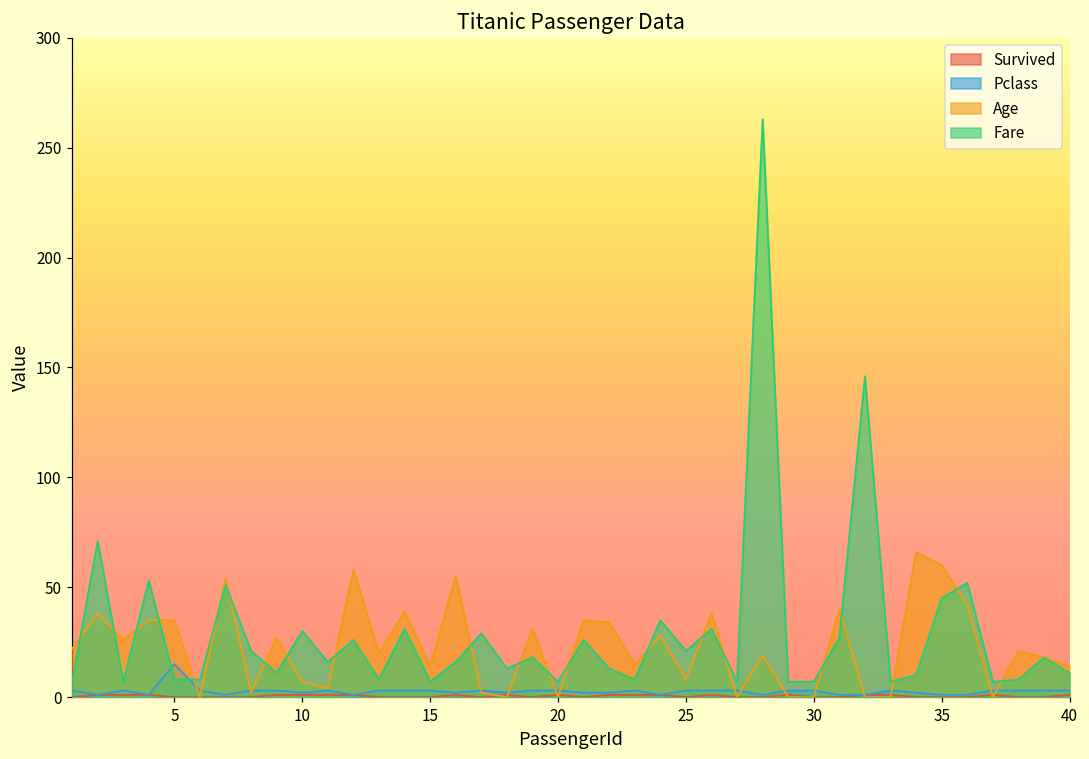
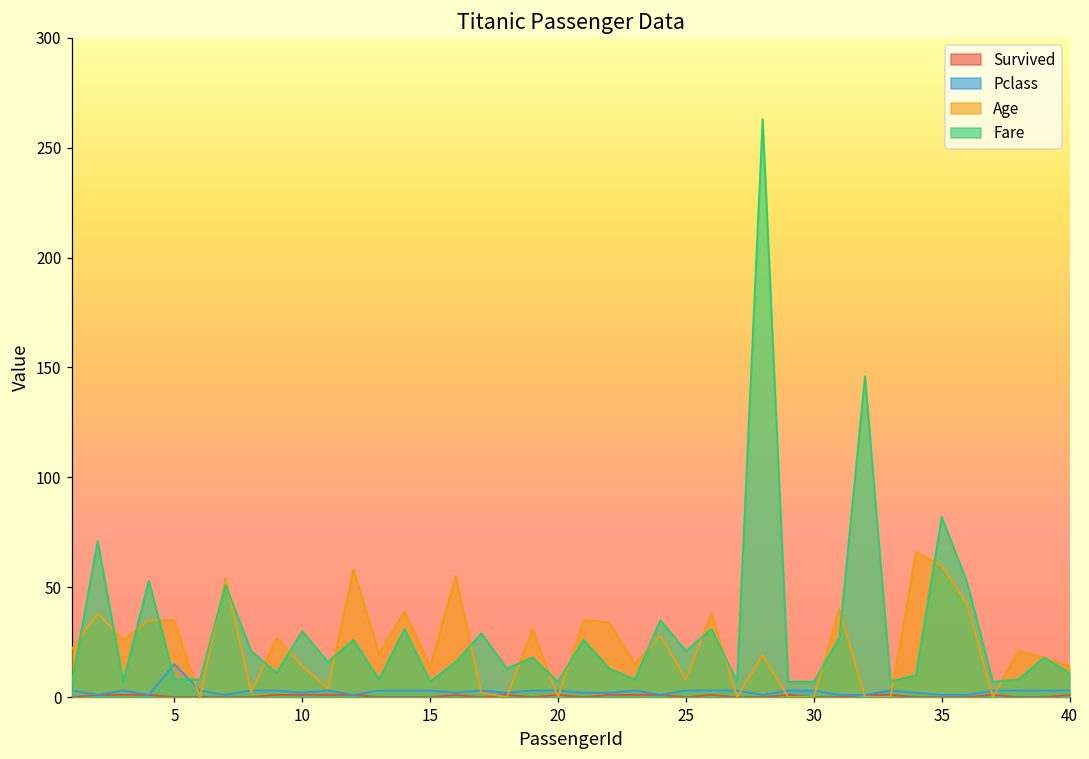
  {
    "Survived": {
      "5": 0,
      "15": 0,
      "25": 0,
      "40": 1
    },
    "Pclass": {
      "5": 15,
      "15": 3,
      "20": 3,
      "25": 3,
      "30": 3,
      "40": 3
    },
    "Age": {
      "5": 35,
-     "10": 7,
+     "10": 14,
      "15": 14,
      "25": 8,
      "35": 60,
      "40": 14
    },
    "Fare": {
      "5": 8,
      "10": 30,
      "15": 7,
      "20": 7,
      "25": 21,
      "30": 7,
-     "35": 45,
+     "35": 82,
      "40": 11
    }
  }
